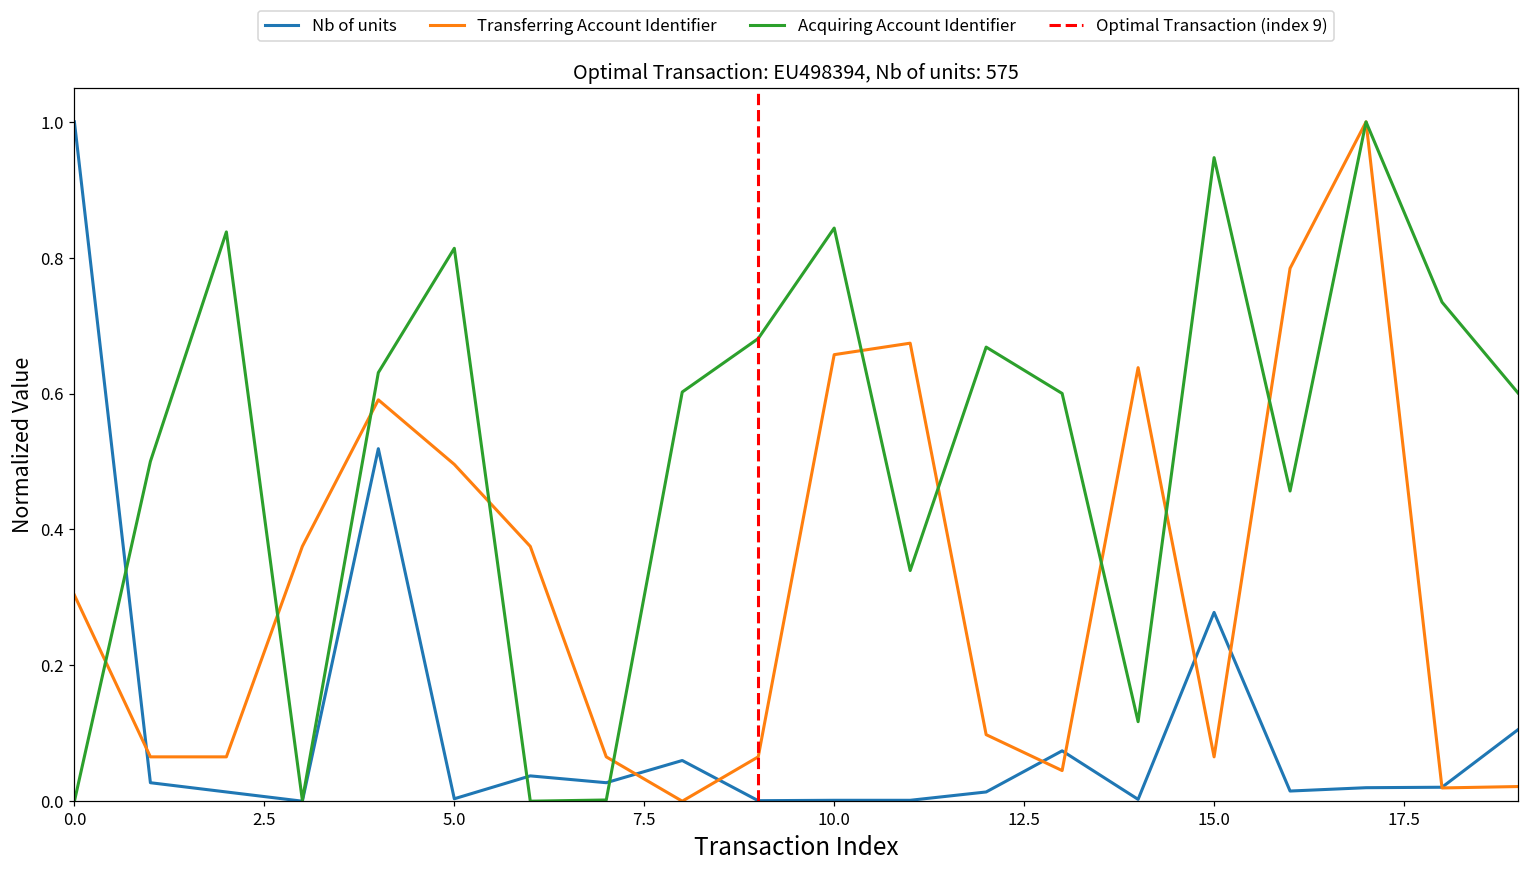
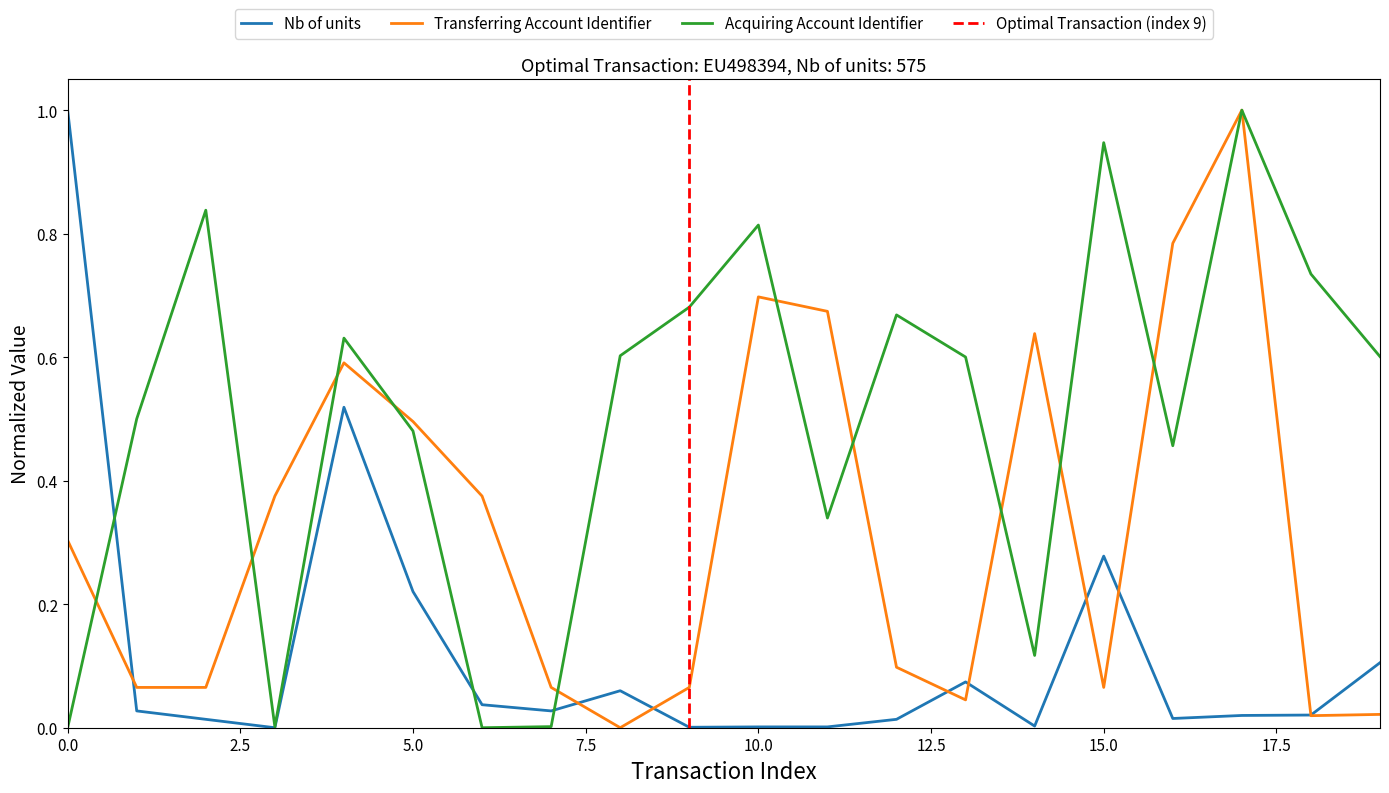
  {
    "Nb of units": {
      "0.0": 1.00,
-     "5.0": 0.00,
+     "5.0": 0.22,
      "10.0": 0.00,
      "15.0": 0.28
    },
    "Transferring Account Identifier": {
      "0.0": 0.30,
      "5.0": 0.50,
-     "10.0": 0.66,
+     "10.0": 0.70,
      "15.0": 0.07
    },
    "Acquiring Account Identifier": {
      "0.0": 0.00,
-     "5.0": 0.81,
-     "10.0": 0.84,
+     "5.0": 0.48,
+     "10.0": 0.81,
      "15.0": 0.95
    }
  }
